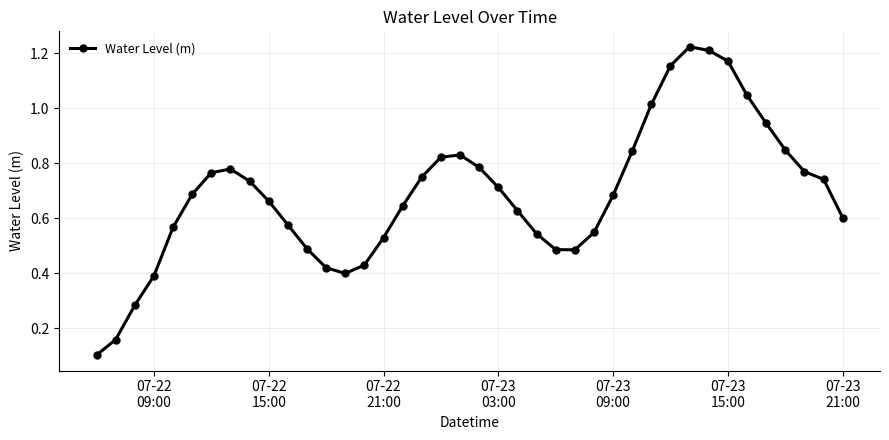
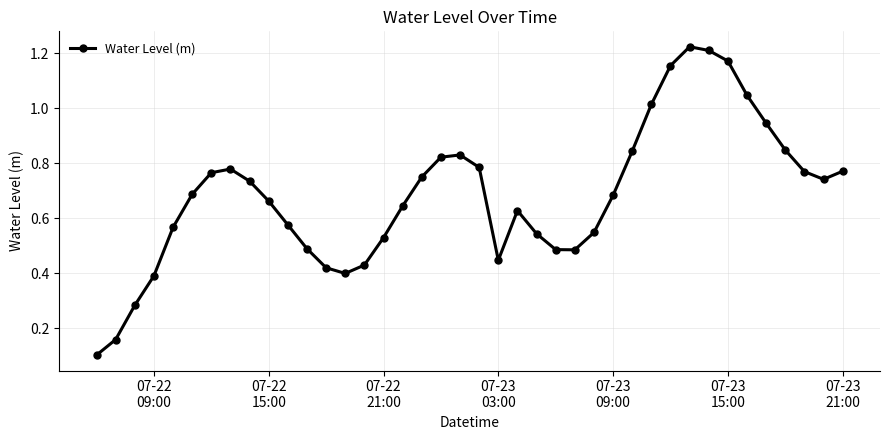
  {
    "Water Level (m)": {
-     "07-23 03:00": 0.71,
-     "07-23 21:00": 0.60
+     "07-23 03:00": 0.45,
+     "07-23 21:00": 0.77
    }
  }
